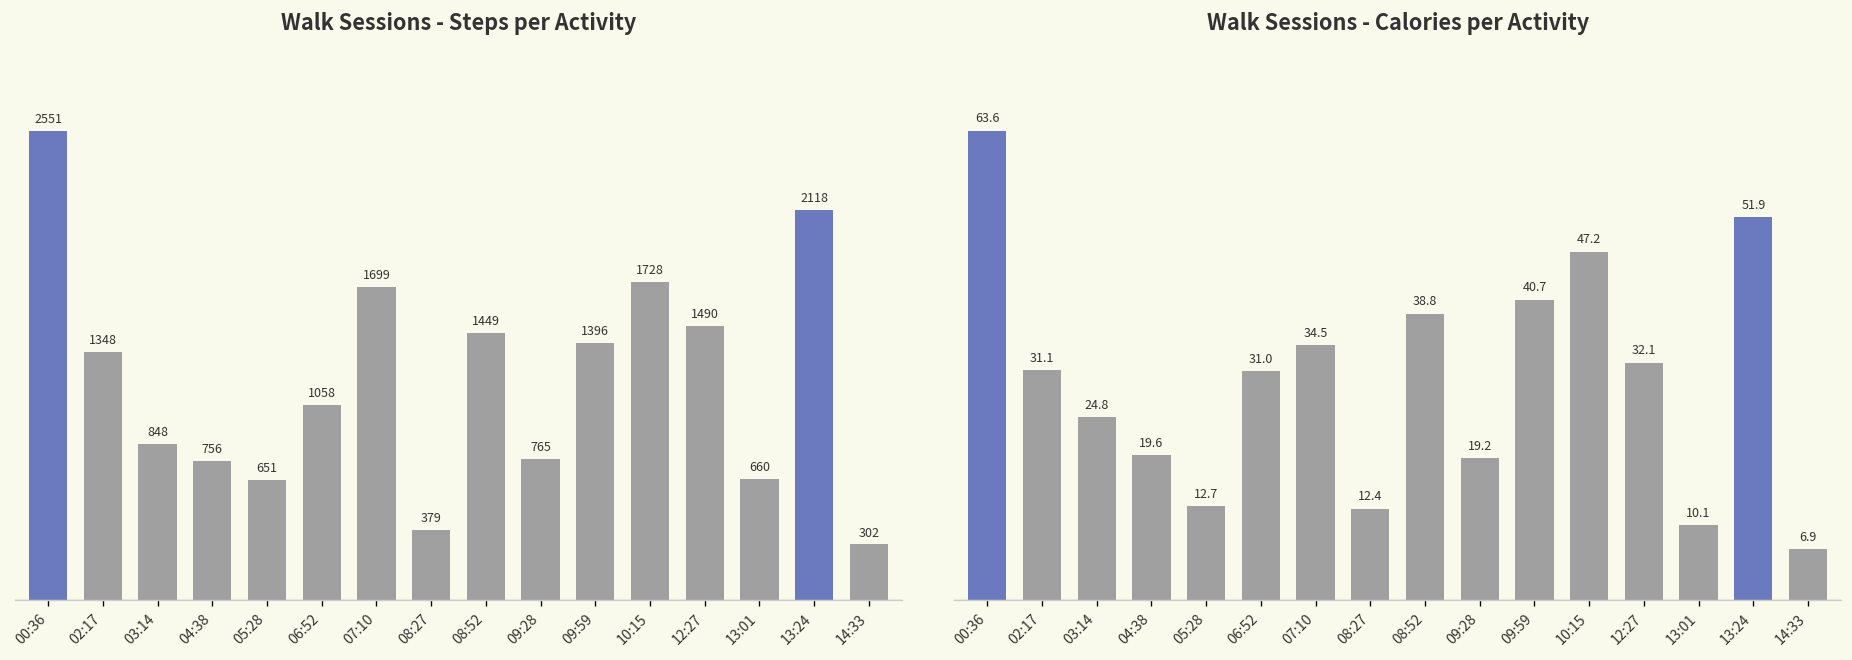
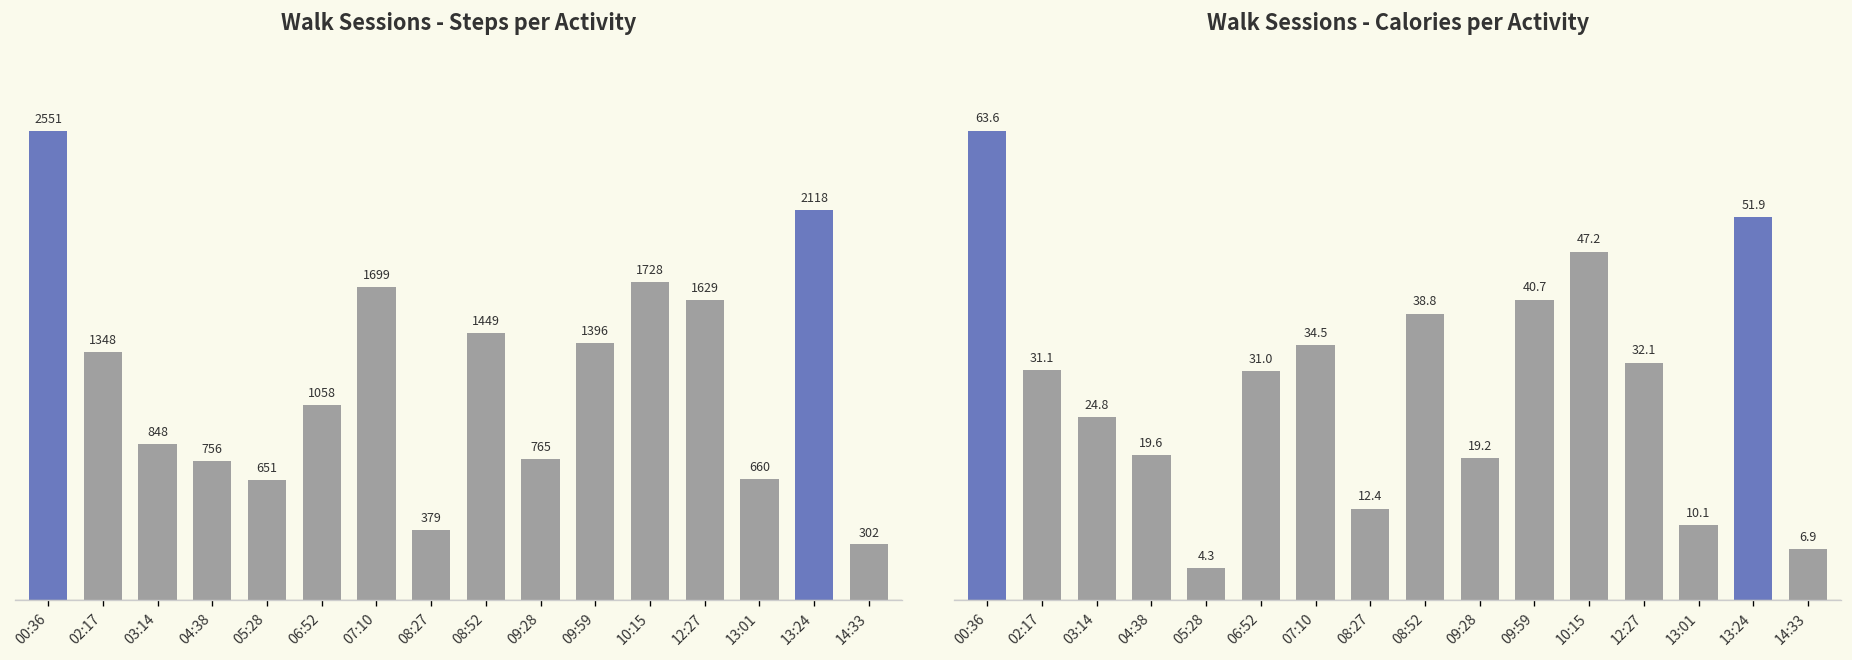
  {
    "Walk Sessions - Steps per Activity": {
      "00:36": 2551,
      "02:17": 1348,
      "03:14": 848,
      "04:38": 756,
      "05:28": 651,
      "06:52": 1058,
      "07:10": 1699,
      "08:27": 379,
      "08:52": 1449,
      "09:28": 765,
      "09:59": 1396,
      "10:15": 1728,
-     "12:27": 1490,
+     "12:27": 1629,
      "13:01": 660,
      "13:24": 2118,
      "14:33": 302
    },
    "Walk Sessions - Calories per Activity": {
      "00:36": 63.6,
      "02:17": 31.1,
      "03:14": 24.8,
      "04:38": 19.6,
-     "05:28": 12.7,
+     "05:28": 4.3,
      "06:52": 31.0,
      "07:10": 34.5,
      "08:27": 12.4,
      "08:52": 38.8,
      "09:28": 19.2,
      "09:59": 40.7,
      "10:15": 47.2,
      "12:27": 32.1,
      "13:01": 10.1,
      "13:24": 51.9,
      "14:33": 6.9
    }
  }
